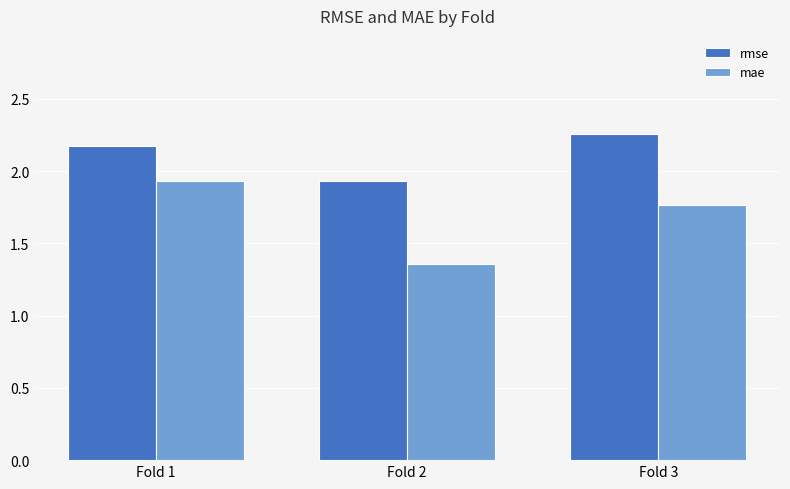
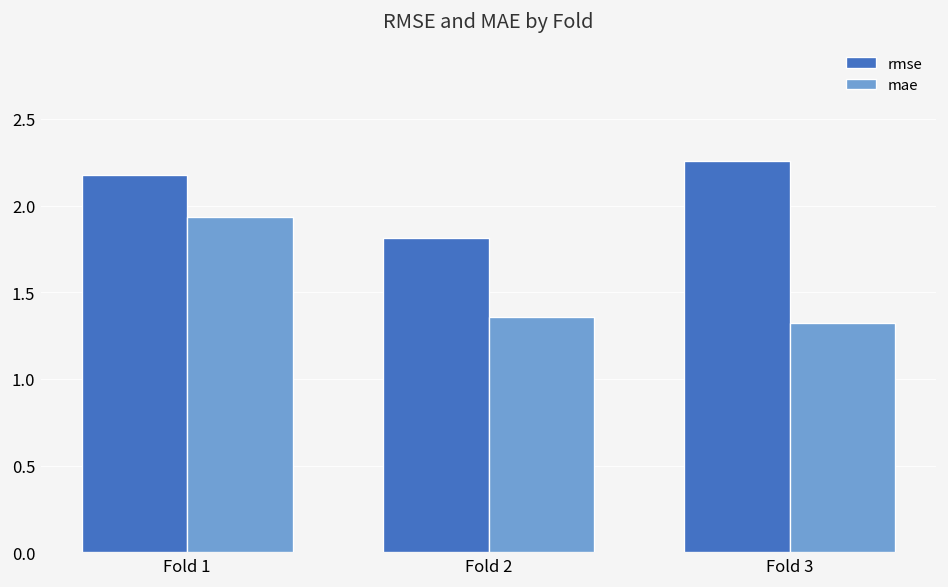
  {
    "rmse": {
      "Fold 1": 2.18,
-     "Fold 2": 1.93,
+     "Fold 2": 1.81,
      "Fold 3": 2.26
    },
    "mae": {
      "Fold 1": 1.93,
      "Fold 2": 1.36,
-     "Fold 3": 1.77
+     "Fold 3": 1.32
    }
  }
